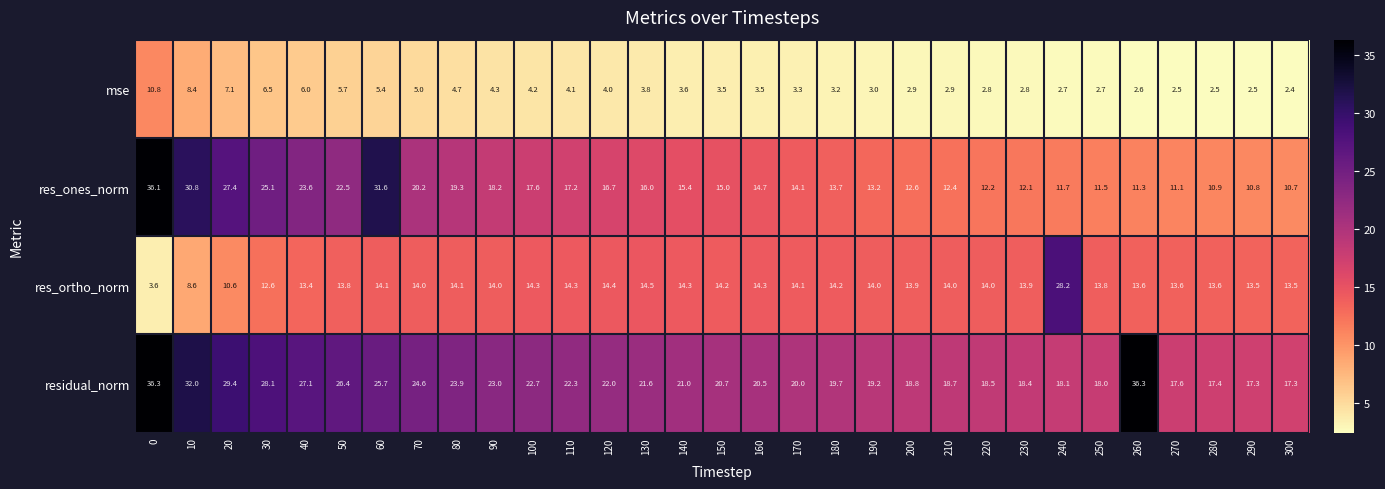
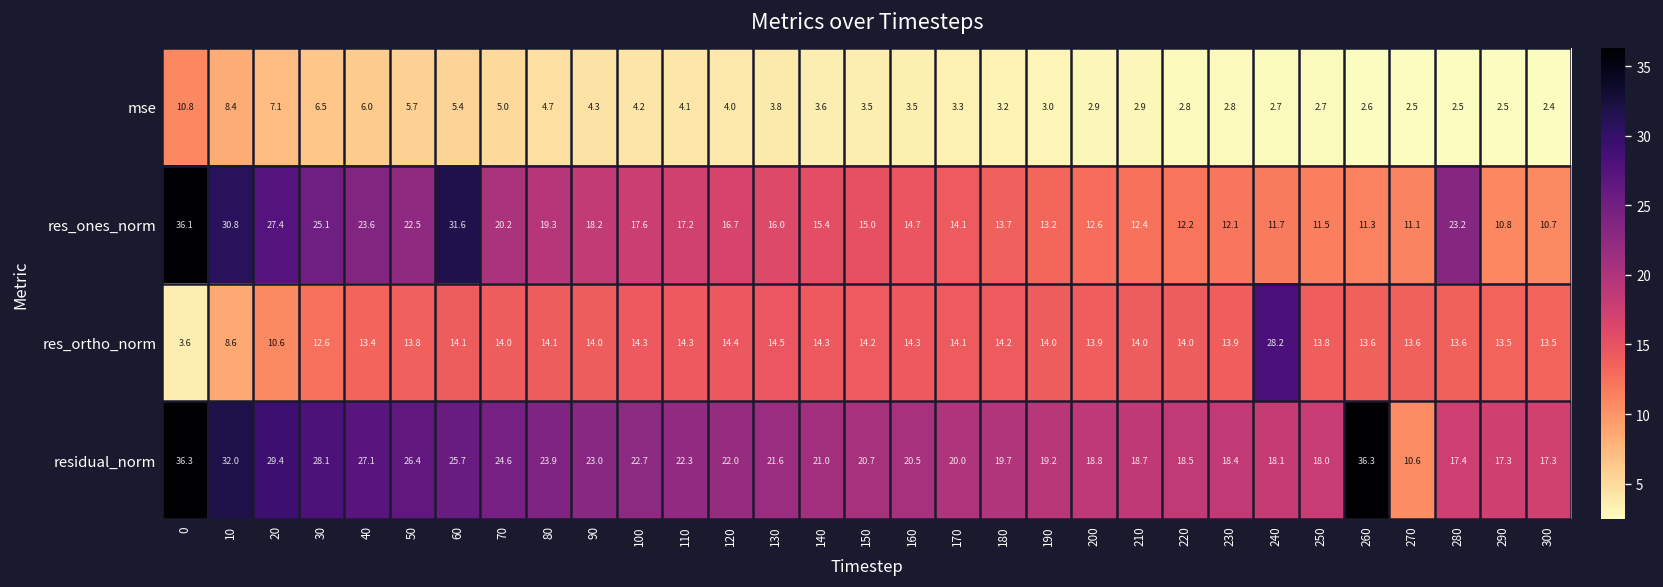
  {
    "mse": {
      "0": 10.8,
      "10": 8.4,
      "20": 7.1,
      "30": 6.5,
      "40": 6.0,
      "50": 5.7,
      "60": 5.4,
      "70": 5.0,
      "80": 4.7,
      "90": 4.3,
      "100": 4.2,
      "110": 4.1,
      "120": 4.0,
      "130": 3.8,
      "140": 3.6,
      "150": 3.5,
      "160": 3.5,
      "170": 3.3,
      "180": 3.2,
      "190": 3.0,
      "200": 2.9,
      "210": 2.9,
      "220": 2.8,
      "230": 2.8,
      "240": 2.7,
      "250": 2.7,
      "260": 2.6,
      "270": 2.5,
      "280": 2.5,
      "290": 2.5,
      "300": 2.4
    },
    "res_ones_norm": {
      "0": 36.1,
      "10": 30.8,
      "20": 27.4,
      "30": 25.1,
      "40": 23.6,
      "50": 22.5,
      "60": 31.6,
      "70": 20.2,
      "80": 19.3,
      "90": 18.2,
      "100": 17.6,
      "110": 17.2,
      "120": 16.7,
      "130": 16.0,
      "140": 15.4,
      "150": 15.0,
      "160": 14.7,
      "170": 14.1,
      "180": 13.7,
      "190": 13.2,
      "200": 12.6,
      "210": 12.4,
      "220": 12.2,
      "230": 12.1,
      "240": 11.7,
      "250": 11.5,
      "260": 11.3,
      "270": 11.1,
-     "280": 10.9,
+     "280": 23.2,
      "290": 10.8,
      "300": 10.7
    },
    "res_ortho_norm": {
      "0": 3.6,
      "10": 8.6,
      "20": 10.6,
      "30": 12.6,
      "40": 13.4,
      "50": 13.8,
      "60": 14.1,
      "70": 14.0,
      "80": 14.1,
      "90": 14.0,
      "100": 14.3,
      "110": 14.3,
      "120": 14.4,
      "130": 14.5,
      "140": 14.3,
      "150": 14.2,
      "160": 14.3,
      "170": 14.1,
      "180": 14.2,
      "190": 14.0,
      "200": 13.9,
      "210": 14.0,
      "220": 14.0,
      "230": 13.9,
      "240": 28.2,
      "250": 13.8,
      "260": 13.6,
      "270": 13.6,
      "280": 13.6,
      "290": 13.5,
      "300": 13.5
    },
    "residual_norm": {
      "0": 36.3,
      "10": 32.0,
      "20": 29.4,
      "30": 28.1,
      "40": 27.1,
      "50": 26.4,
      "60": 25.7,
      "70": 24.6,
      "80": 23.9,
      "90": 23.0,
      "100": 22.7,
      "110": 22.3,
      "120": 22.0,
      "130": 21.6,
      "140": 21.0,
      "150": 20.7,
      "160": 20.5,
      "170": 20.0,
      "180": 19.7,
      "190": 19.2,
      "200": 18.8,
      "210": 18.7,
      "220": 18.5,
      "230": 18.4,
      "240": 18.1,
      "250": 18.0,
      "260": 36.3,
-     "270": 17.6,
+     "270": 10.6,
      "280": 17.4,
      "290": 17.3,
      "300": 17.3
    }
  }
